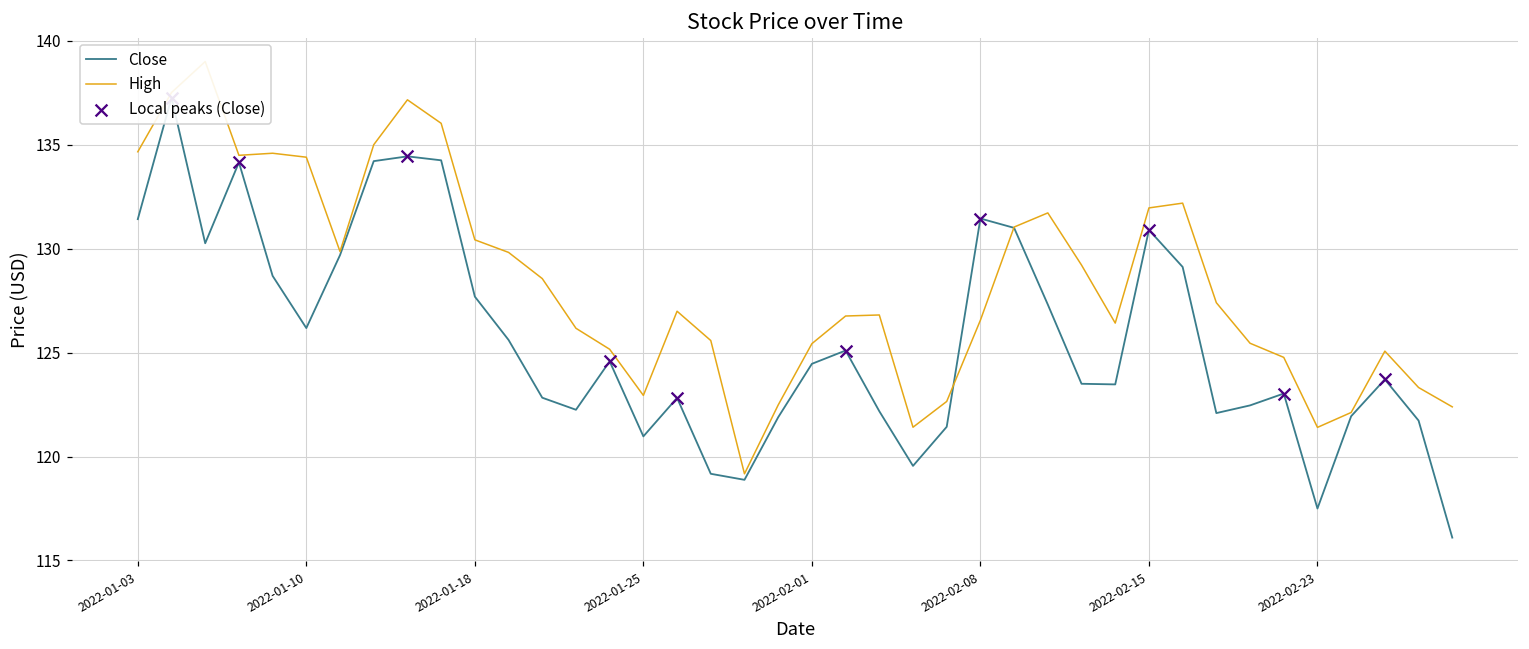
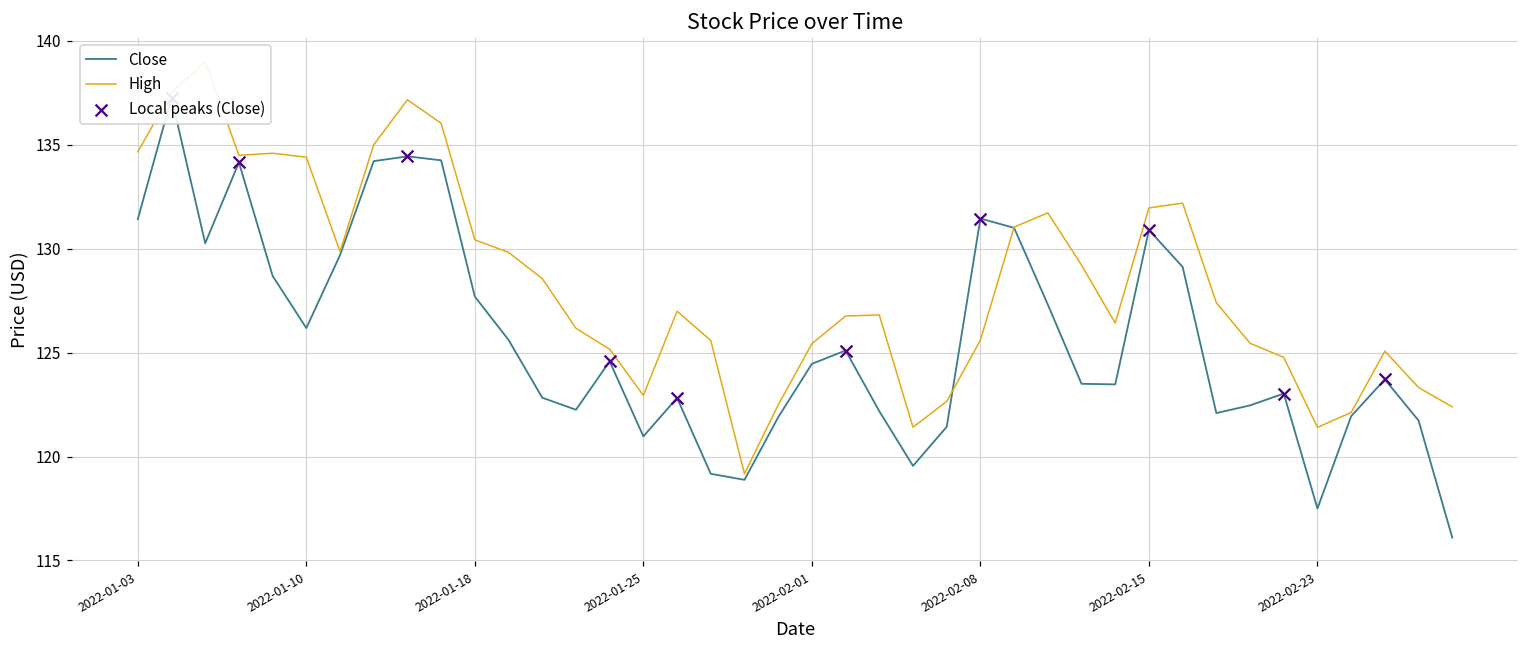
  {
    "Close": {
      "2022-01-03": 131.4,
      "2022-01-10": 126.2,
      "2022-01-18": 127.7,
      "2022-01-25": 121.0,
      "2022-02-01": 124.5,
      "2022-02-23": 117.5
    },
    "High": {
      "2022-01-03": 134.7,
      "2022-01-10": 134.4,
      "2022-01-18": 130.4,
      "2022-01-25": 122.9,
      "2022-02-01": 125.4,
-     "2022-02-08": 126.6,
+     "2022-02-08": 125.6,
      "2022-02-15": 132.0,
      "2022-02-23": 121.4
    }
  }
